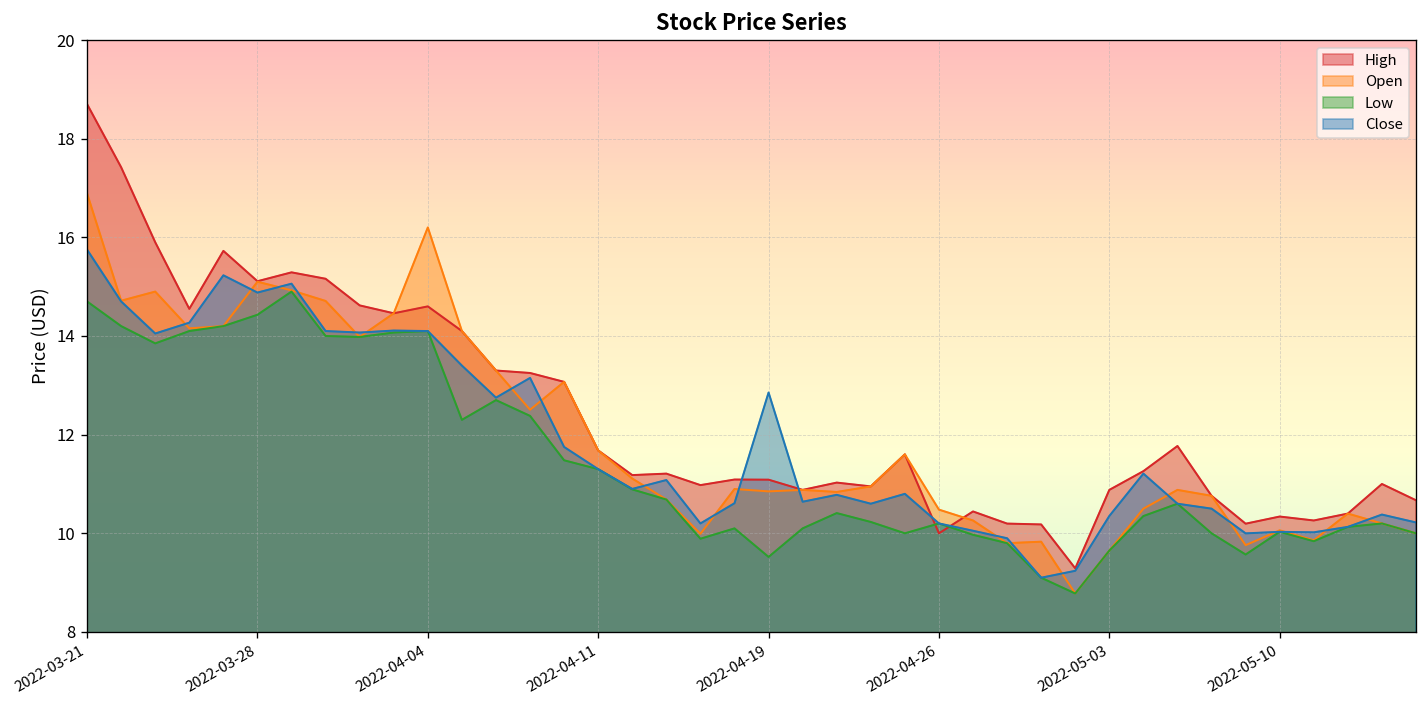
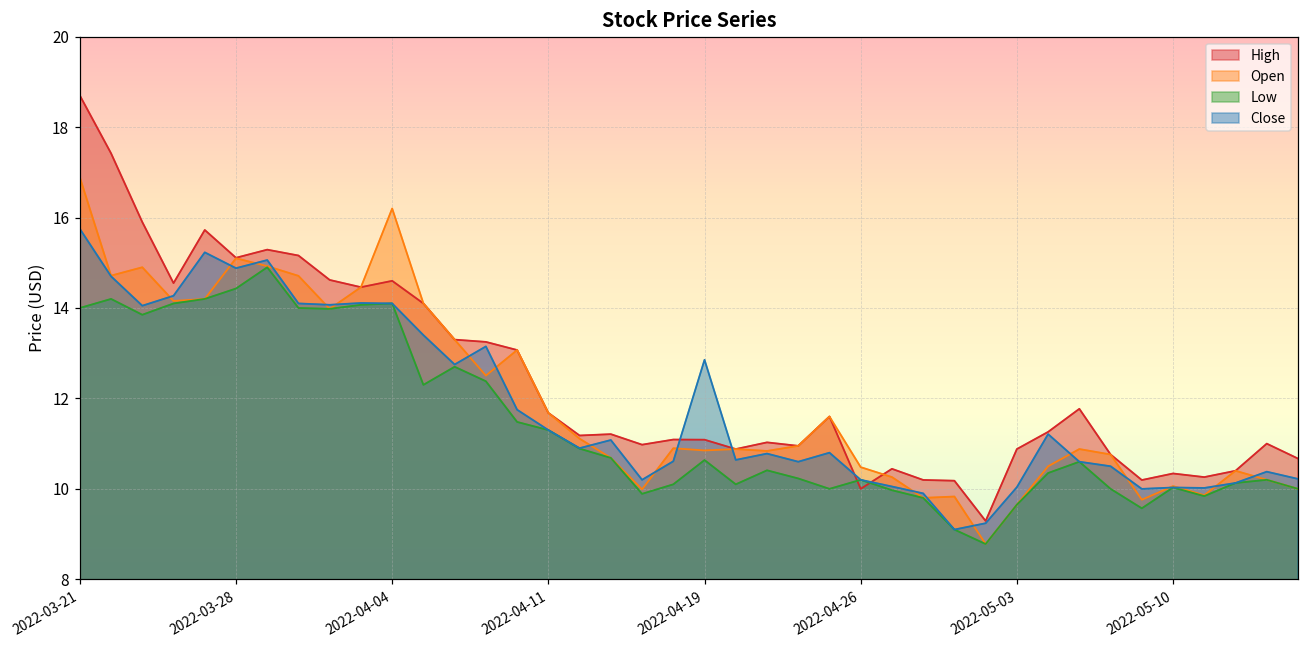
  {
    "High": {
      "2022-03-21": 18.7,
      "2022-04-04": 14.6,
      "2022-04-19": 11.1,
      "2022-04-26": 10.0,
      "2022-05-03": 10.9,
      "2022-05-10": 10.3
    },
    "Open": {
      "2022-03-21": 16.9,
      "2022-04-04": 16.2,
      "2022-04-19": 10.9,
      "2022-04-26": 10.5
    },
    "Low": {
-     "2022-03-21": 14.7,
+     "2022-03-21": 14.0,
      "2022-03-28": 14.4,
-     "2022-04-19": 9.5
+     "2022-04-19": 10.6
    },
    "Close": {
      "2022-03-21": 15.8,
      "2022-03-28": 14.9,
      "2022-04-19": 12.9,
-     "2022-05-03": 10.4
+     "2022-05-03": 10.0
    }
  }
